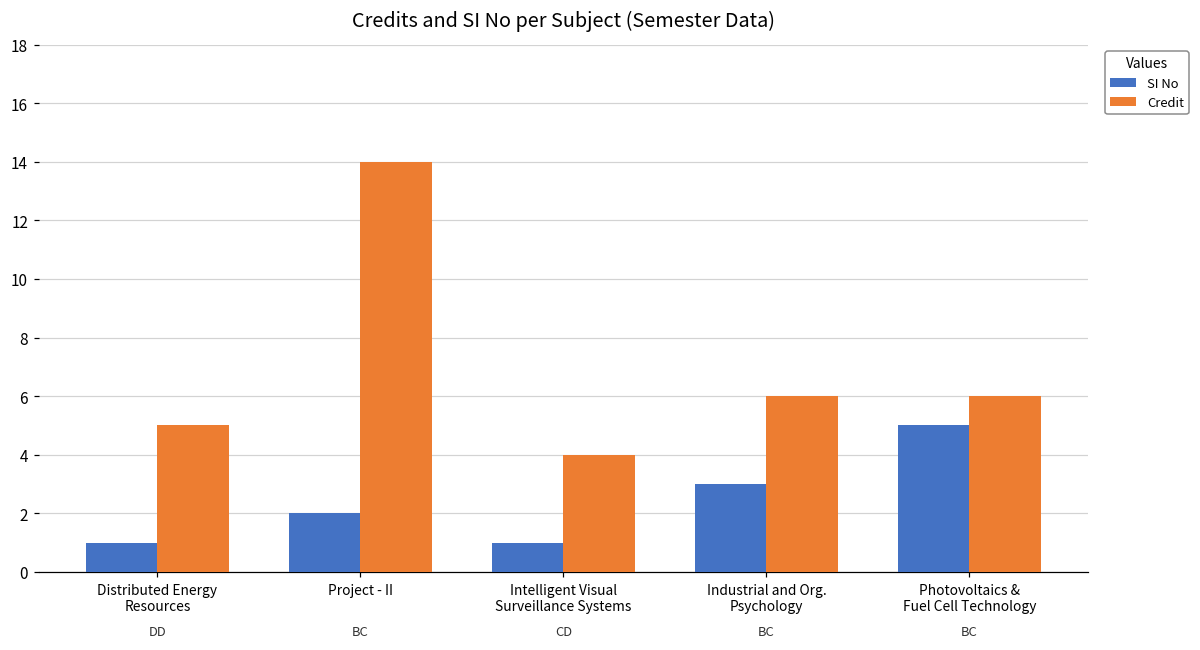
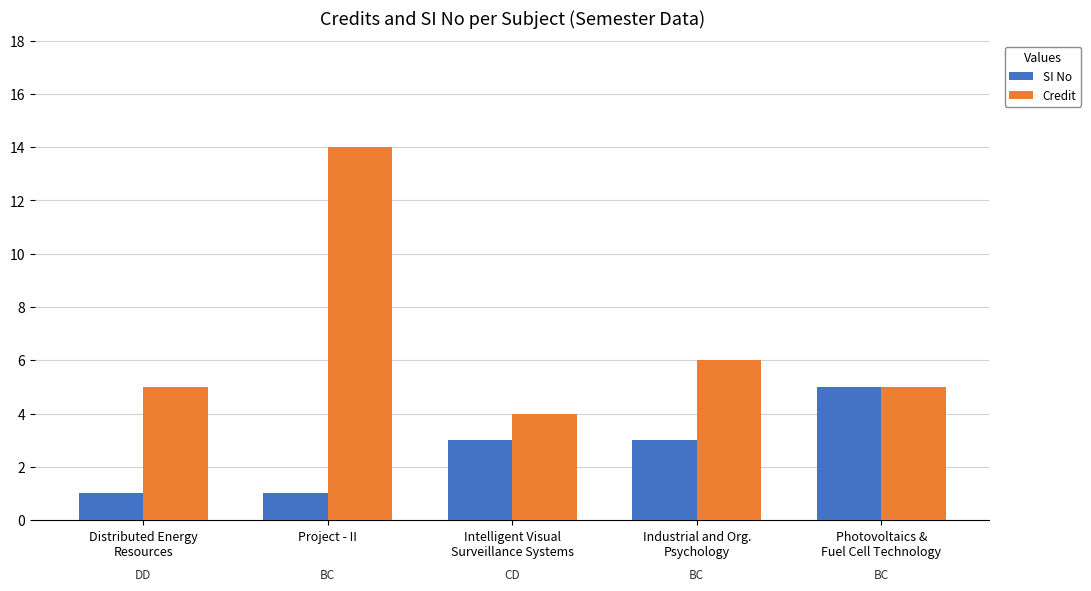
  {
    "SI No": {
      "Distributed Energy Resources": 1,
-     "Project - II": 2,
-     "Intelligent Visual Surveillance Systems": 1,
+     "Project - II": 1,
+     "Intelligent Visual Surveillance Systems": 3,
      "Industrial and Org. Psychology": 3,
      "Photovoltaics & Fuel Cell Technology": 5
    },
    "Credit": {
      "Distributed Energy Resources": 5,
      "Project - II": 14,
      "Intelligent Visual Surveillance Systems": 4,
      "Industrial and Org. Psychology": 6,
-     "Photovoltaics & Fuel Cell Technology": 6
+     "Photovoltaics & Fuel Cell Technology": 5
    }
  }
